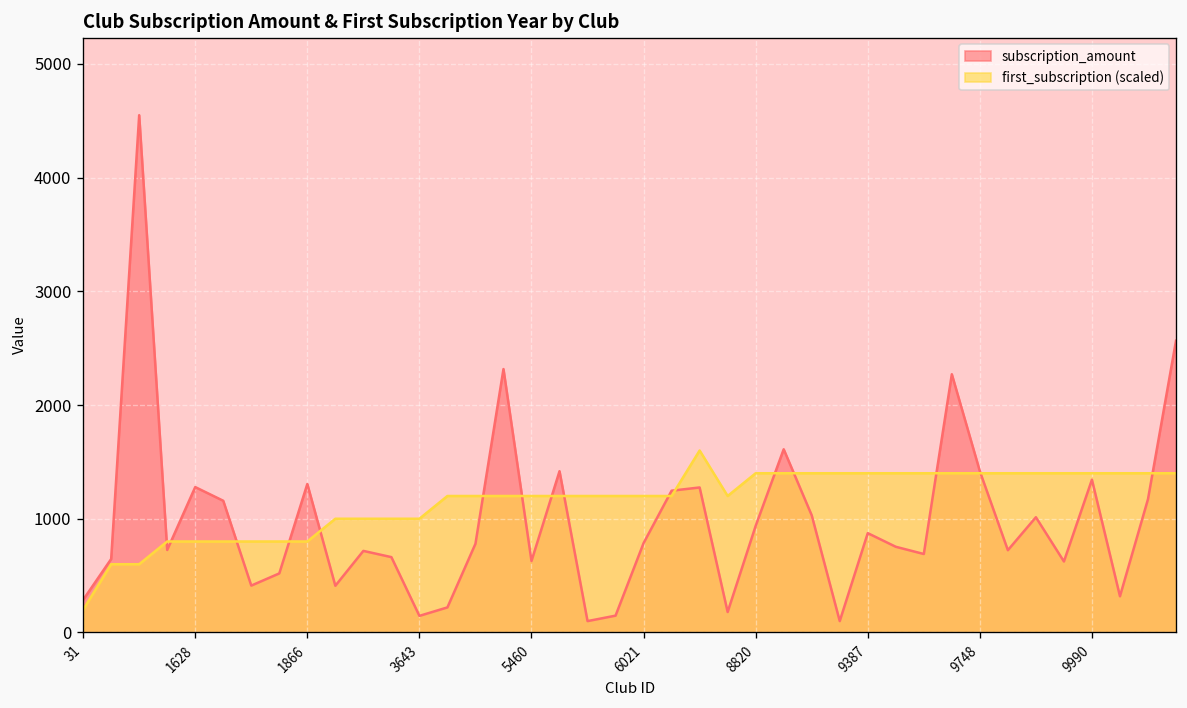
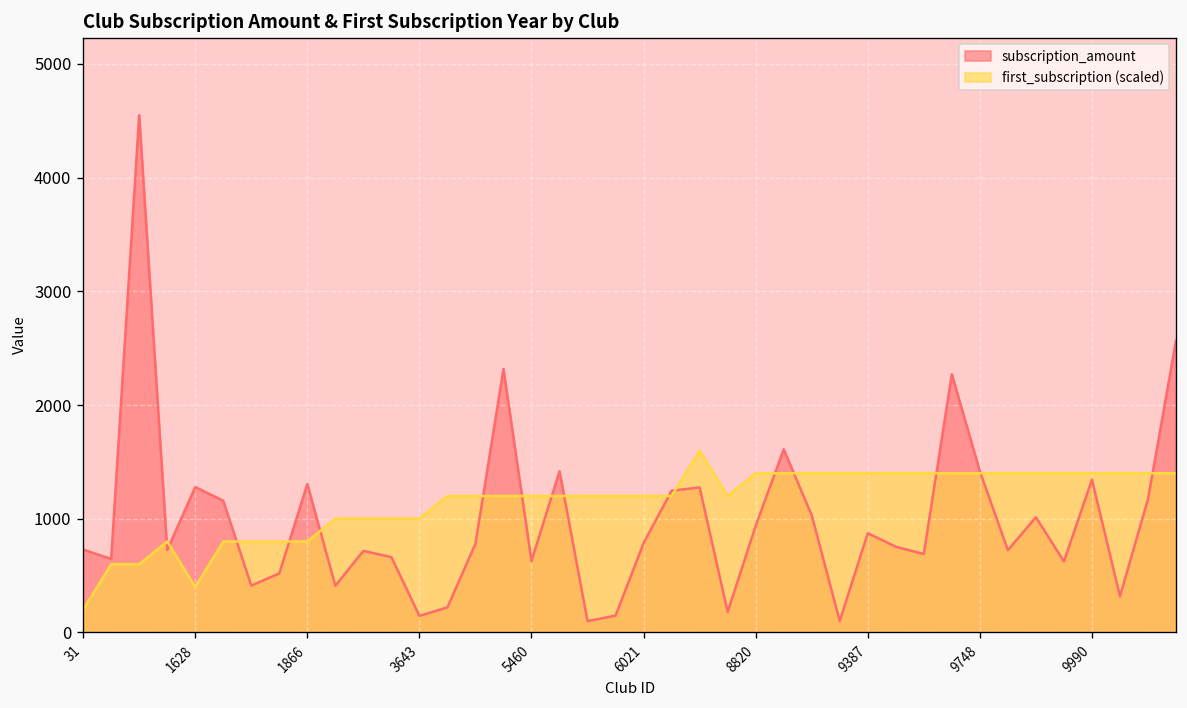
  {
    "subscription_amount": {
-     "31": 300,
+     "31": 700,
      "1628": 1300,
      "1866": 1300,
      "3643": 100,
      "5460": 600,
      "6021": 800,
      "8820": 900,
      "9387": 900,
      "9990": 1300
    },
    "first_subscription (scaled)": {
      "31": 200,
-     "1628": 800,
+     "1628": 400,
      "1866": 800,
      "3643": 1000,
      "5460": 1200,
      "6021": 1200,
      "8820": 1400,
      "9387": 1400,
      "9990": 1400
    }
  }
